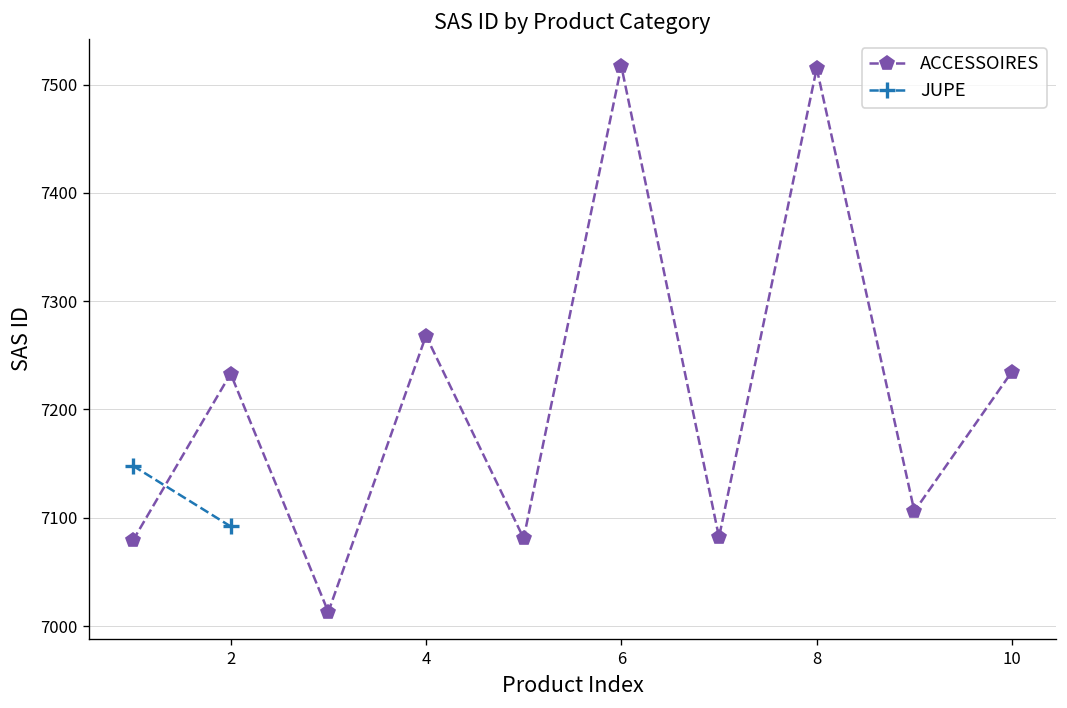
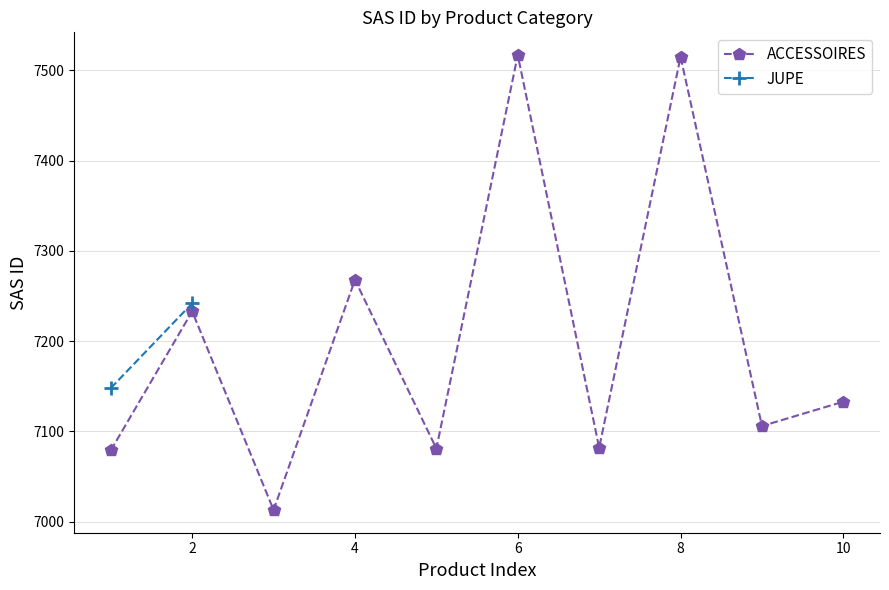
  {
    "ACCESSOIRES": {
      "2": 7230,
      "4": 7270,
      "6": 7520,
      "8": 7520,
-     "10": 7240
+     "10": 7130
    },
    "JUPE": {
-     "2": 7090
+     "2": 7240
    }
  }
